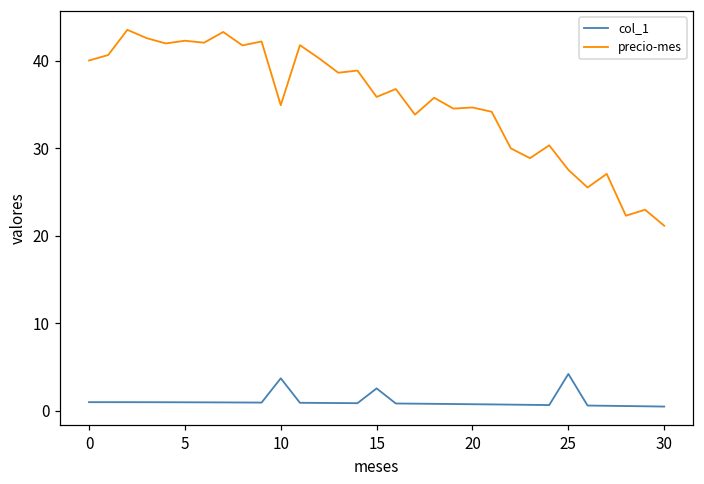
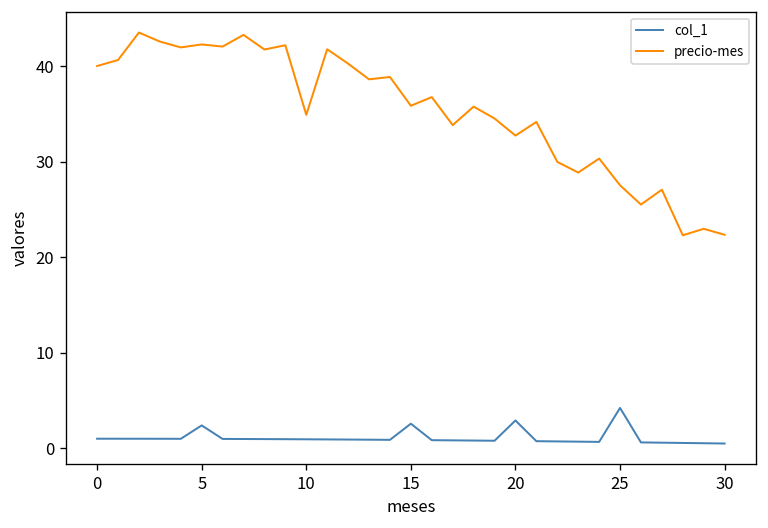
  {
    "col_1": {
      "0": 1,
-     "5": 1,
-     "10": 4,
+     "5": 2,
+     "10": 1,
      "15": 3,
-     "20": 1,
+     "20": 3,
      "25": 4,
      "30": 0
    },
    "precio-mes": {
      "0": 40,
      "5": 42,
      "10": 35,
      "15": 36,
-     "20": 35,
+     "20": 33,
      "25": 28,
-     "30": 21
+     "30": 22
    }
  }
